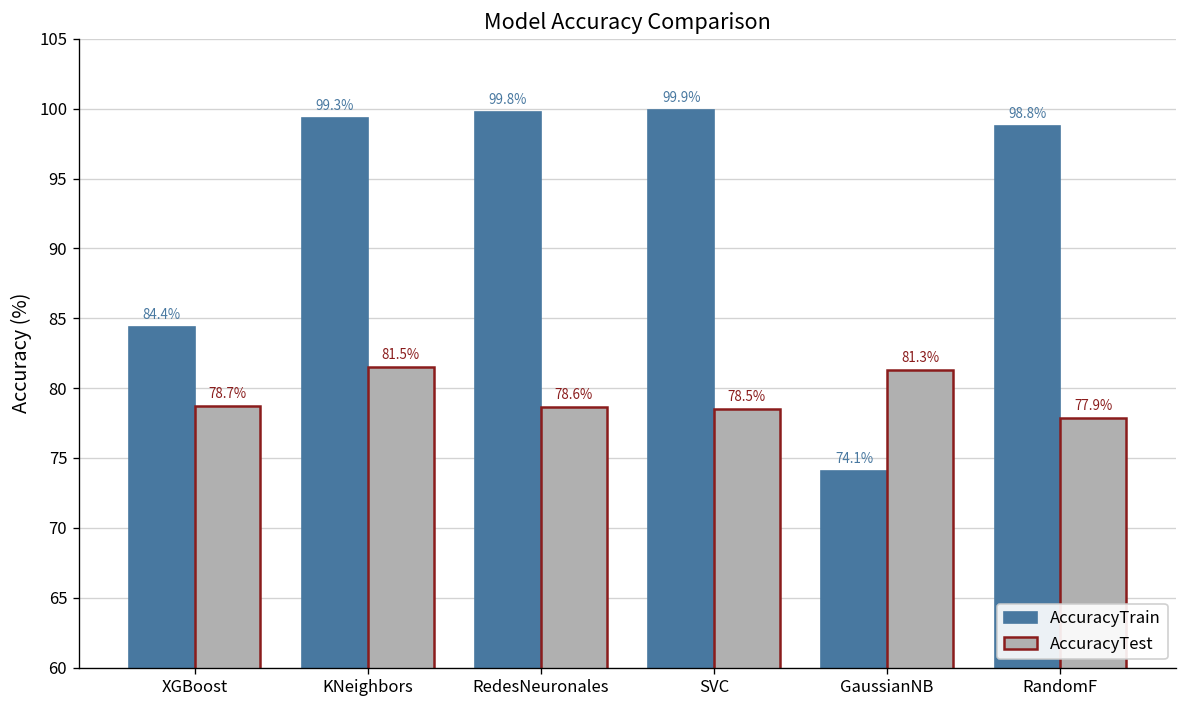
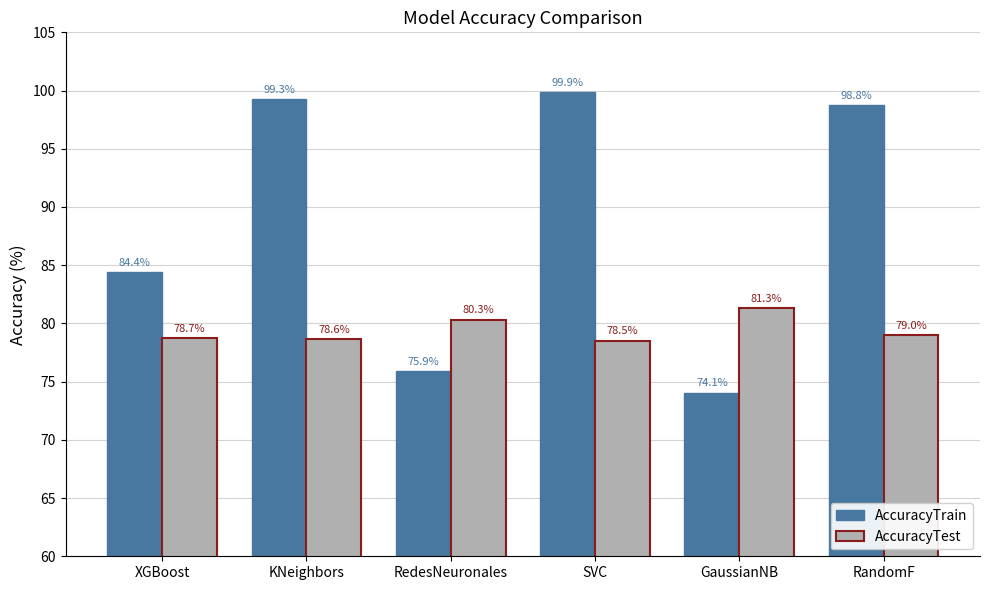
  {
    "AccuracyTrain": {
      "XGBoost": "84.4%",
      "KNeighbors": "99.3%",
-     "RedesNeuronales": "99.8%",
+     "RedesNeuronales": "75.9%",
      "SVC": "99.9%",
      "GaussianNB": "74.1%",
      "RandomF": "98.8%"
    },
    "AccuracyTest": {
      "XGBoost": "78.7%",
-     "KNeighbors": "81.5%",
-     "RedesNeuronales": "78.6%",
+     "KNeighbors": "78.6%",
+     "RedesNeuronales": "80.3%",
      "SVC": "78.5%",
      "GaussianNB": "81.3%",
-     "RandomF": "77.9%"
+     "RandomF": "79.0%"
    }
  }
